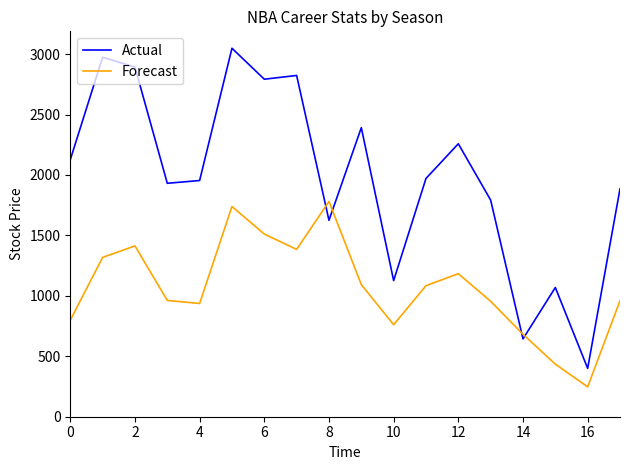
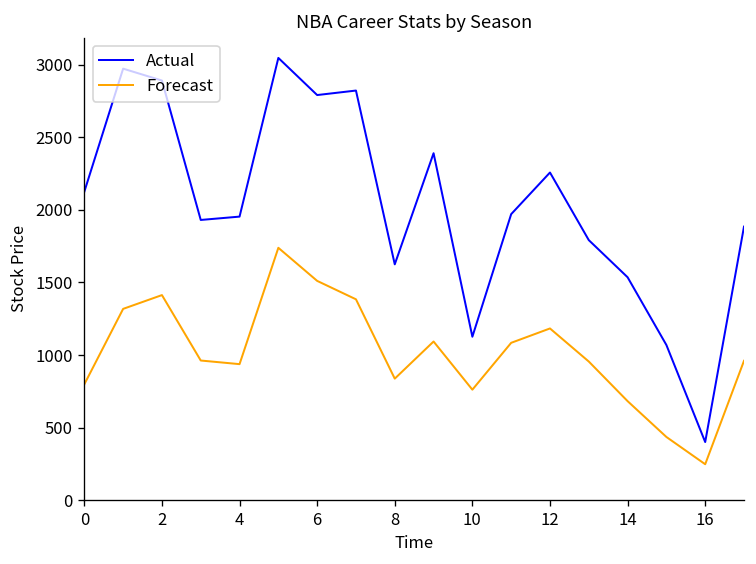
  {
    "Actual": {
      "0": 2130,
      "4": 1950,
      "6": 2790,
      "8": 1630,
      "10": 1130,
      "12": 2260,
-     "14": 640,
+     "14": 1540,
      "16": 400
    },
    "Forecast": {
      "0": 800,
      "2": 1410,
      "4": 940,
      "6": 1510,
-     "8": 1780,
+     "8": 840,
      "10": 760,
      "12": 1180,
      "14": 680,
      "16": 250
    }
  }
